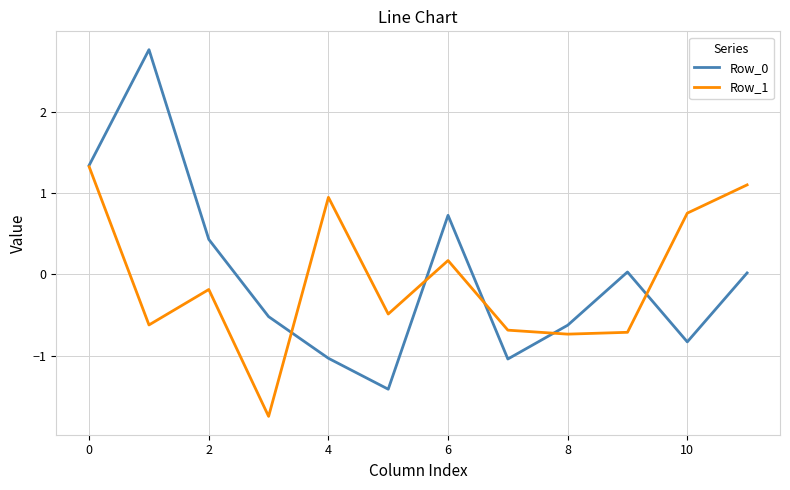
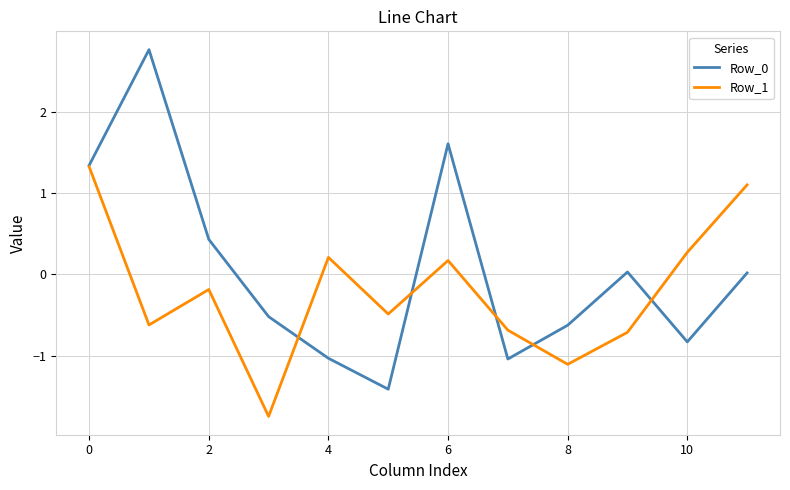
  {
    "Row_0": {
      "2": 0.4,
      "4": -1.0,
-     "6": 0.7,
+     "6": 1.6,
      "8": -0.6,
      "10": -0.8
    },
    "Row_1": {
      "2": -0.2,
-     "4": 0.9,
+     "4": 0.2,
      "6": 0.2,
-     "8": -0.7,
-     "10": 0.8
+     "8": -1.1,
+     "10": 0.3
    }
  }
